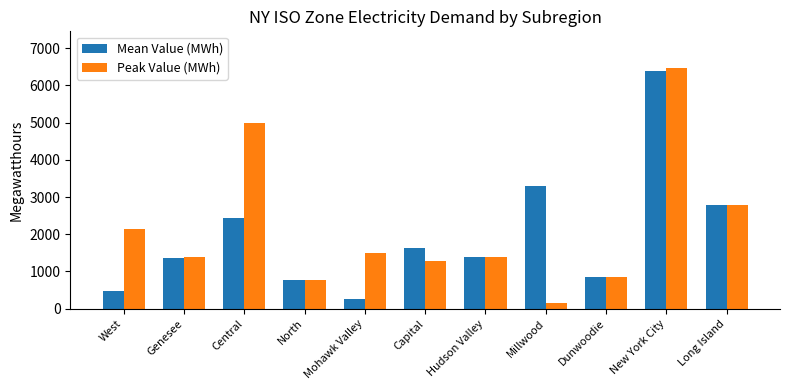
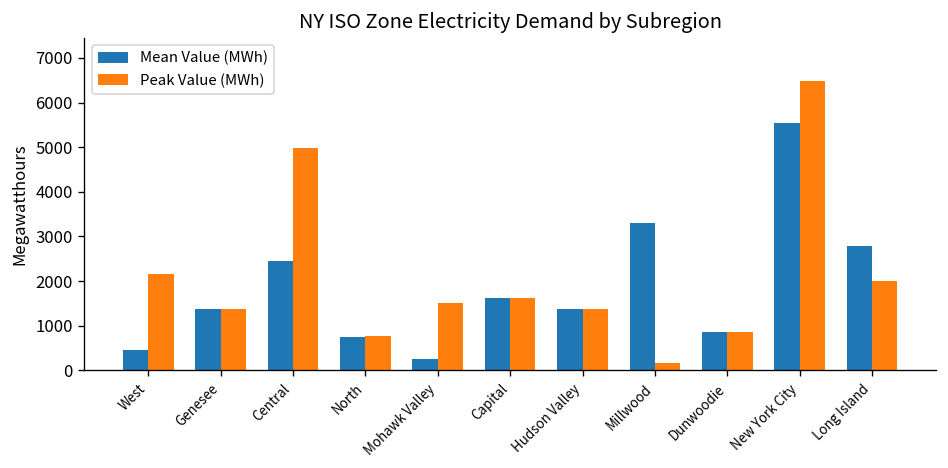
  {
    "Mean Value (MWh)": {
      "West": 500,
      "Genesee": 1400,
      "Central": 2400,
      "North": 800,
      "Mohawk Valley": 300,
      "Capital": 1600,
      "Hudson Valley": 1400,
      "Millwood": 3300,
      "Dunwoodie": 900,
-     "New York City": 6400,
+     "New York City": 5500,
      "Long Island": 2800
    },
    "Peak Value (MWh)": {
      "West": 2200,
      "Genesee": 1400,
      "Central": 5000,
      "North": 800,
      "Mohawk Valley": 1500,
-     "Capital": 1300,
+     "Capital": 1600,
      "Hudson Valley": 1400,
      "Millwood": 200,
      "Dunwoodie": 900,
      "New York City": 6500,
-     "Long Island": 2800
+     "Long Island": 2000
    }
  }
